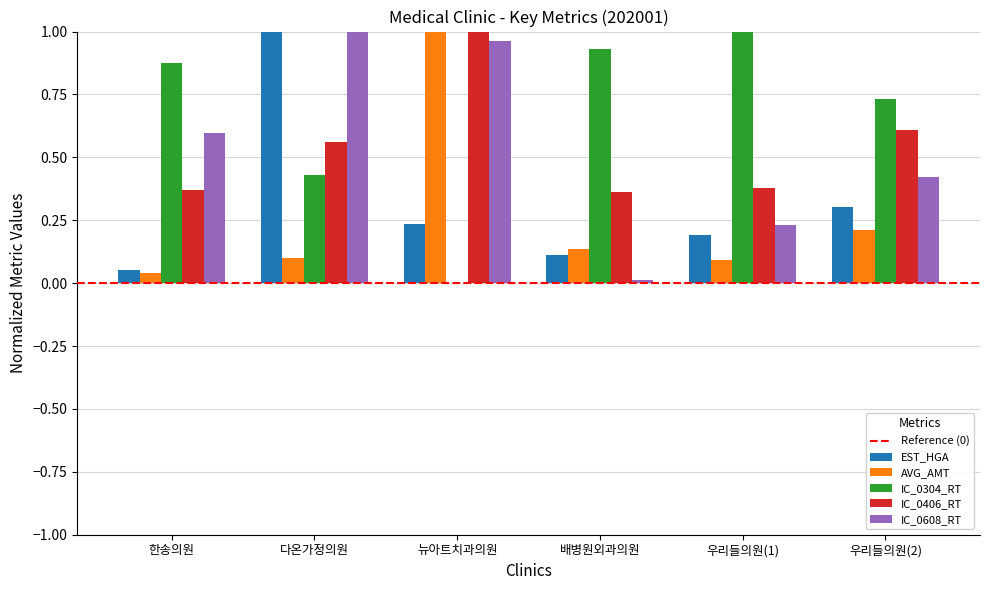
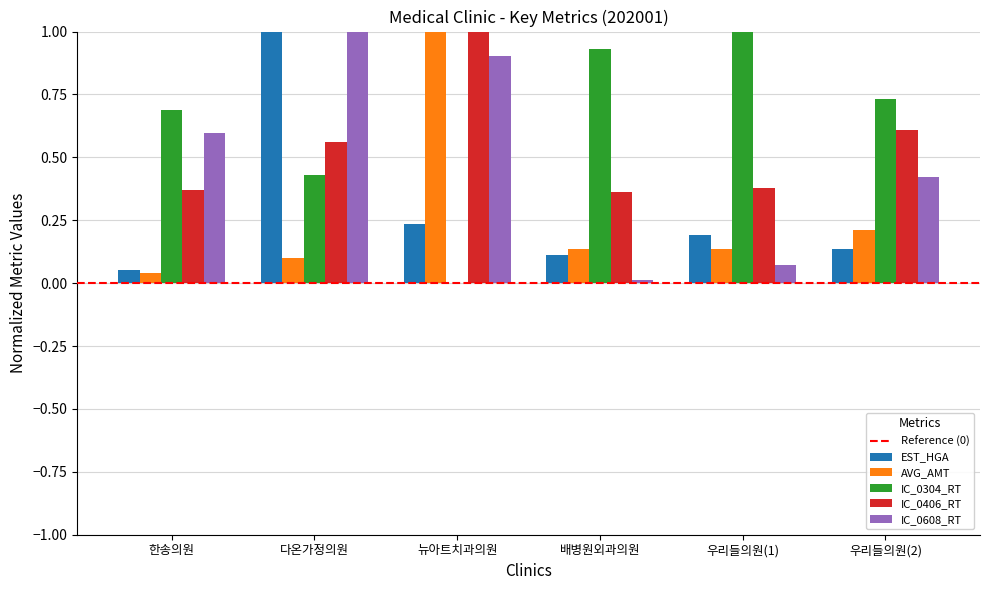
  {
    "EST_HGA": {
      "한송의원": 0.05,
      "다온가정의원": 1.00,
      "뉴아트치과의원": 0.23,
      "배병원외과의원": 0.11,
      "우리들의원(1)": 0.19,
-     "우리들의원(2)": 0.30
+     "우리들의원(2)": 0.14
    },
    "AVG_AMT": {
      "한송의원": 0.04,
      "다온가정의원": 0.10,
      "뉴아트치과의원": 1.00,
      "배병원외과의원": 0.14,
-     "우리들의원(1)": 0.09,
+     "우리들의원(1)": 0.14,
      "우리들의원(2)": 0.21
    },
    "IC_0304_RT": {
-     "한송의원": 0.88,
+     "한송의원": 0.69,
      "다온가정의원": 0.43,
      "뉴아트치과의원": 0.00,
      "배병원외과의원": 0.93,
      "우리들의원(1)": 1.00,
      "우리들의원(2)": 0.73
    },
    "IC_0406_RT": {
      "한송의원": 0.37,
      "다온가정의원": 0.56,
      "뉴아트치과의원": 1.00,
      "배병원외과의원": 0.36,
      "우리들의원(1)": 0.38,
      "우리들의원(2)": 0.61
    },
    "IC_0608_RT": {
      "한송의원": 0.60,
      "다온가정의원": 1.00,
-     "뉴아트치과의원": 0.96,
+     "뉴아트치과의원": 0.90,
      "배병원외과의원": 0.01,
-     "우리들의원(1)": 0.23,
+     "우리들의원(1)": 0.07,
      "우리들의원(2)": 0.42
    }
  }
